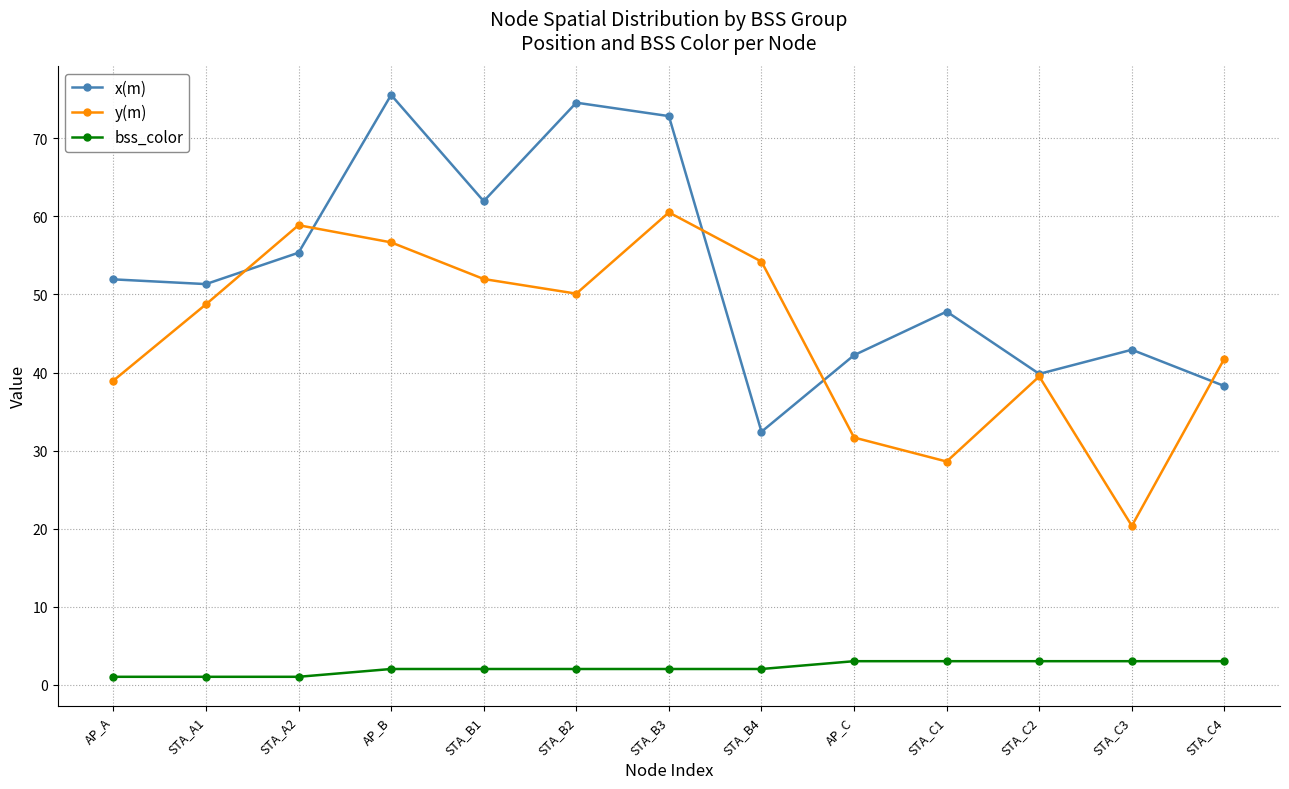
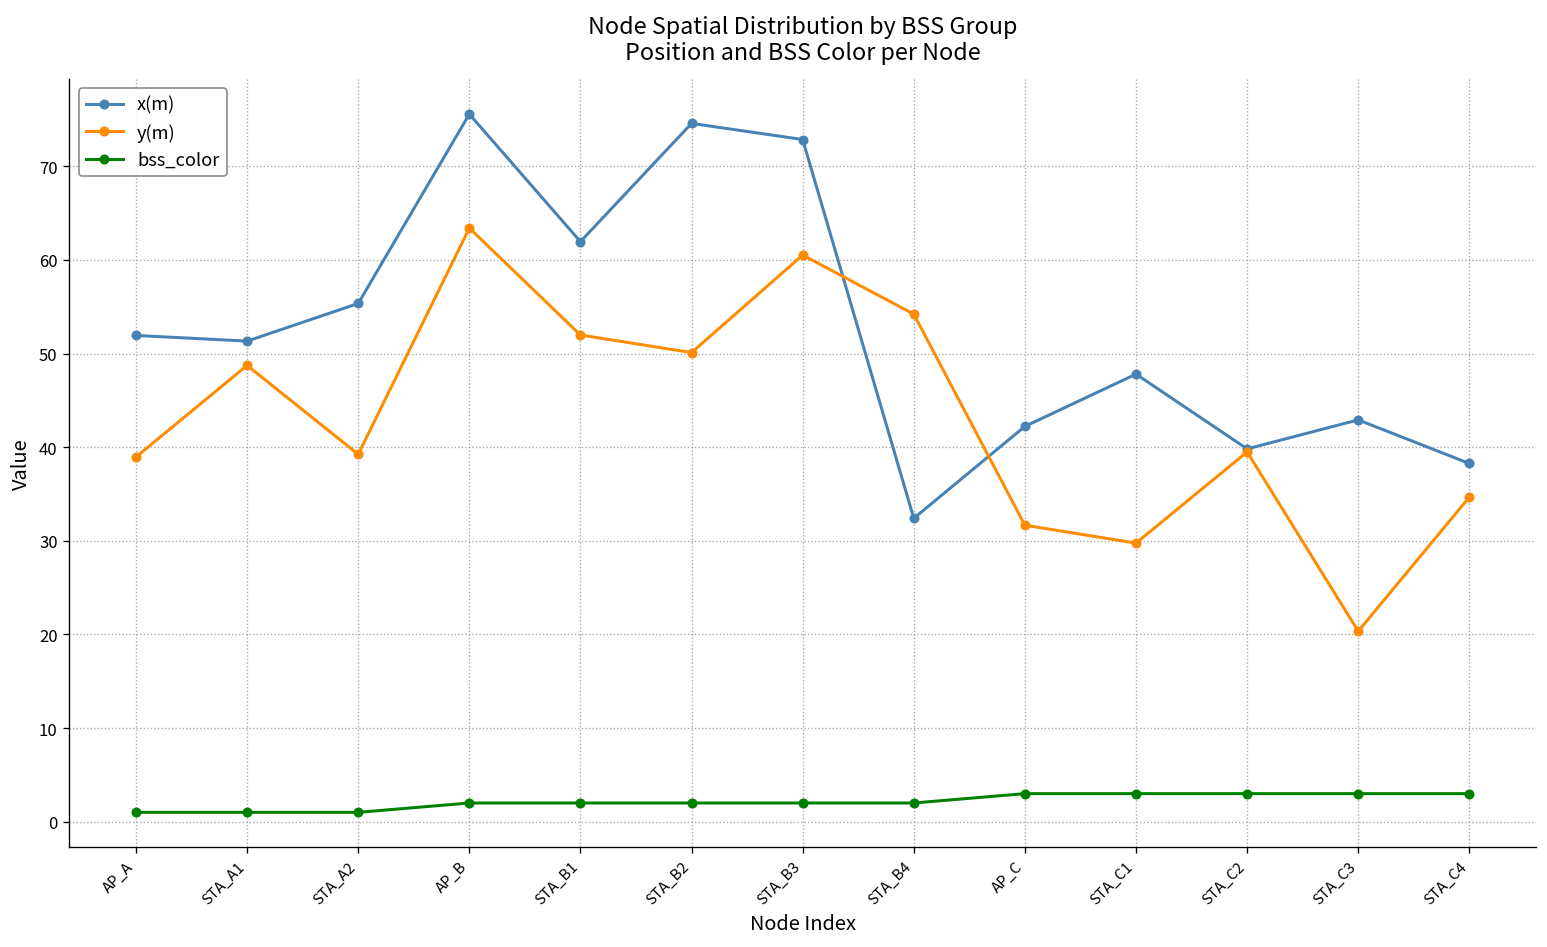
  {
    "x(m)": {
      "AP_A": 52,
      "STA_A1": 51,
      "STA_A2": 55,
      "AP_B": 76,
      "STA_B1": 62,
      "STA_B2": 75,
      "STA_B3": 73,
      "STA_B4": 32,
      "AP_C": 42,
      "STA_C1": 48,
      "STA_C3": 43,
      "STA_C4": 38
    },
    "y(m)": {
      "AP_A": 39,
      "STA_A1": 49,
-     "STA_A2": 59,
-     "AP_B": 57,
+     "STA_A2": 39,
+     "AP_B": 63,
      "STA_B1": 52,
      "STA_B2": 50,
      "STA_B3": 61,
      "STA_B4": 54,
      "AP_C": 32,
-     "STA_C1": 29,
+     "STA_C1": 30,
      "STA_C3": 20,
-     "STA_C4": 42
+     "STA_C4": 35
    },
    "bss_color": {
      "AP_A": 1,
      "STA_A1": 1,
      "STA_A2": 1,
      "AP_B": 2,
      "STA_B1": 2,
      "STA_B2": 2,
      "STA_B3": 2,
      "STA_B4": 2,
      "AP_C": 3,
      "STA_C1": 3,
      "STA_C2": 3,
      "STA_C3": 3,
      "STA_C4": 3
    }
  }
